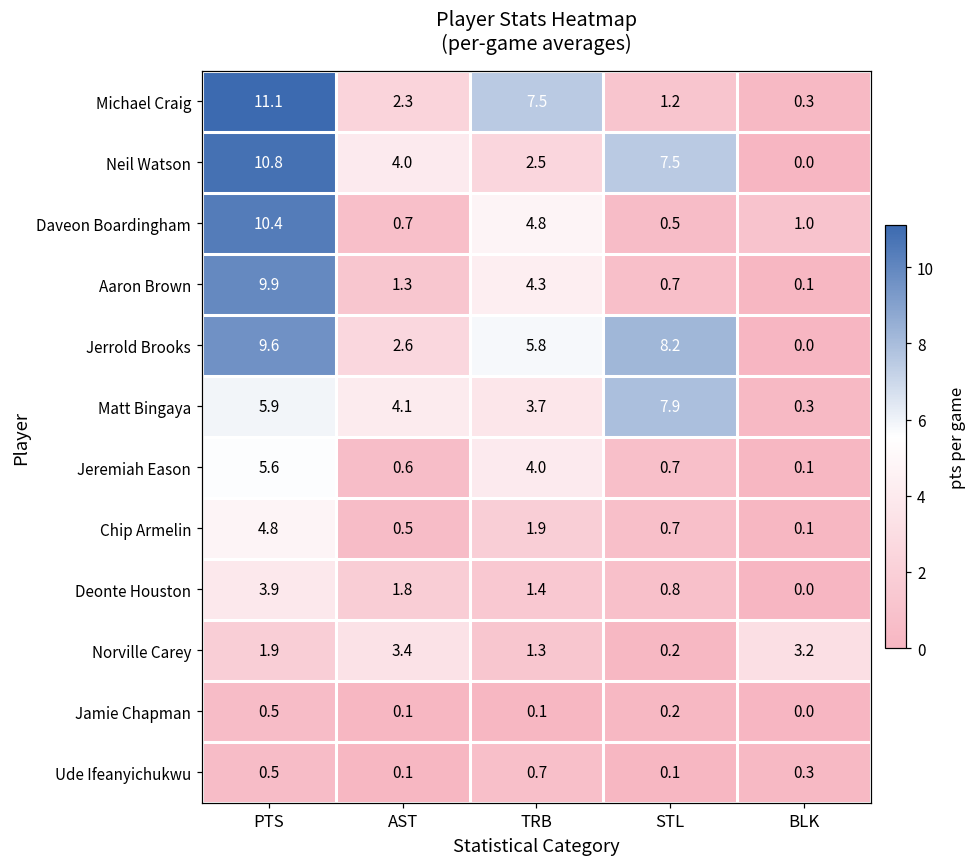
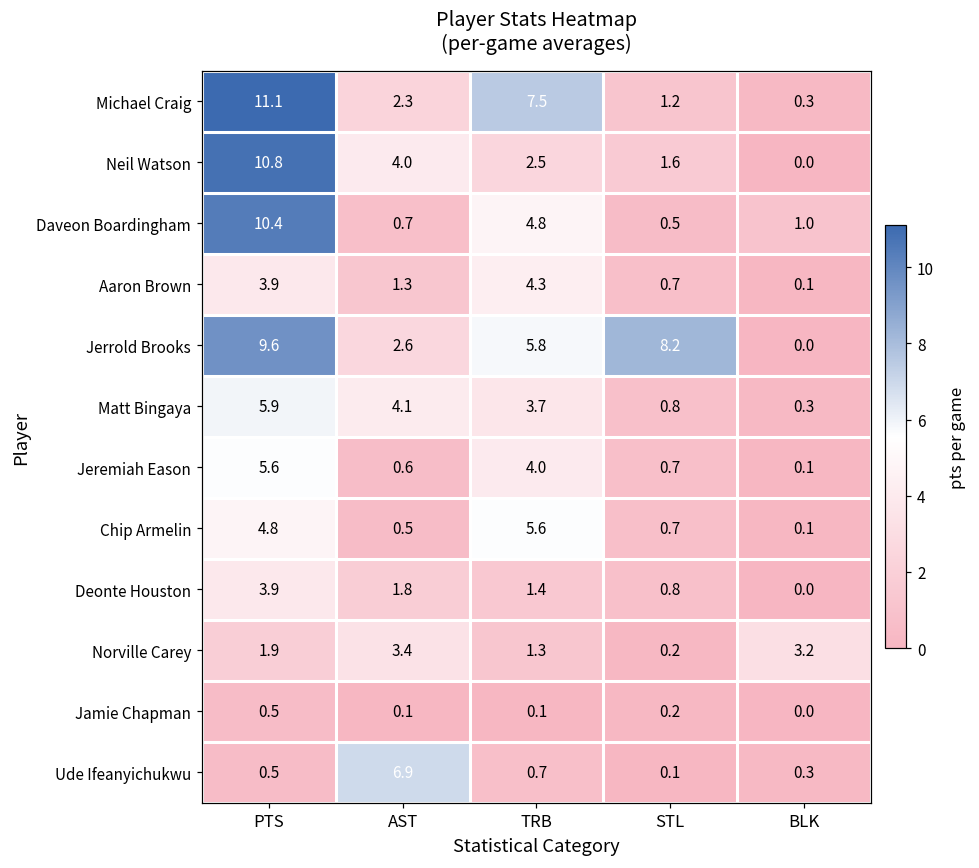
  {
    "Michael Craig": {
      "PTS": 11.1,
      "AST": 2.3,
      "TRB": 7.5,
      "STL": 1.2,
      "BLK": 0.3
    },
    "Neil Watson": {
      "PTS": 10.8,
      "AST": 4.0,
      "TRB": 2.5,
-     "STL": 7.5,
+     "STL": 1.6,
      "BLK": 0.0
    },
    "Daveon Boardingham": {
      "PTS": 10.4,
      "AST": 0.7,
      "TRB": 4.8,
      "STL": 0.5,
      "BLK": 1.0
    },
    "Aaron Brown": {
-     "PTS": 9.9,
+     "PTS": 3.9,
      "AST": 1.3,
      "TRB": 4.3,
      "STL": 0.7,
      "BLK": 0.1
    },
    "Jerrold Brooks": {
      "PTS": 9.6,
      "AST": 2.6,
      "TRB": 5.8,
      "STL": 8.2,
      "BLK": 0.0
    },
    "Matt Bingaya": {
      "PTS": 5.9,
      "AST": 4.1,
      "TRB": 3.7,
-     "STL": 7.9,
+     "STL": 0.8,
      "BLK": 0.3
    },
    "Jeremiah Eason": {
      "PTS": 5.6,
      "AST": 0.6,
      "TRB": 4.0,
      "STL": 0.7,
      "BLK": 0.1
    },
    "Chip Armelin": {
      "PTS": 4.8,
      "AST": 0.5,
-     "TRB": 1.9,
+     "TRB": 5.6,
      "STL": 0.7,
      "BLK": 0.1
    },
    "Deonte Houston": {
      "PTS": 3.9,
      "AST": 1.8,
      "TRB": 1.4,
      "STL": 0.8,
      "BLK": 0.0
    },
    "Norville Carey": {
      "PTS": 1.9,
      "AST": 3.4,
      "TRB": 1.3,
      "STL": 0.2,
      "BLK": 3.2
    },
    "Jamie Chapman": {
      "PTS": 0.5,
      "AST": 0.1,
      "TRB": 0.1,
      "STL": 0.2,
      "BLK": 0.0
    },
    "Ude Ifeanyichukwu": {
      "PTS": 0.5,
-     "AST": 0.1,
+     "AST": 6.9,
      "TRB": 0.7,
      "STL": 0.1,
      "BLK": 0.3
    }
  }
